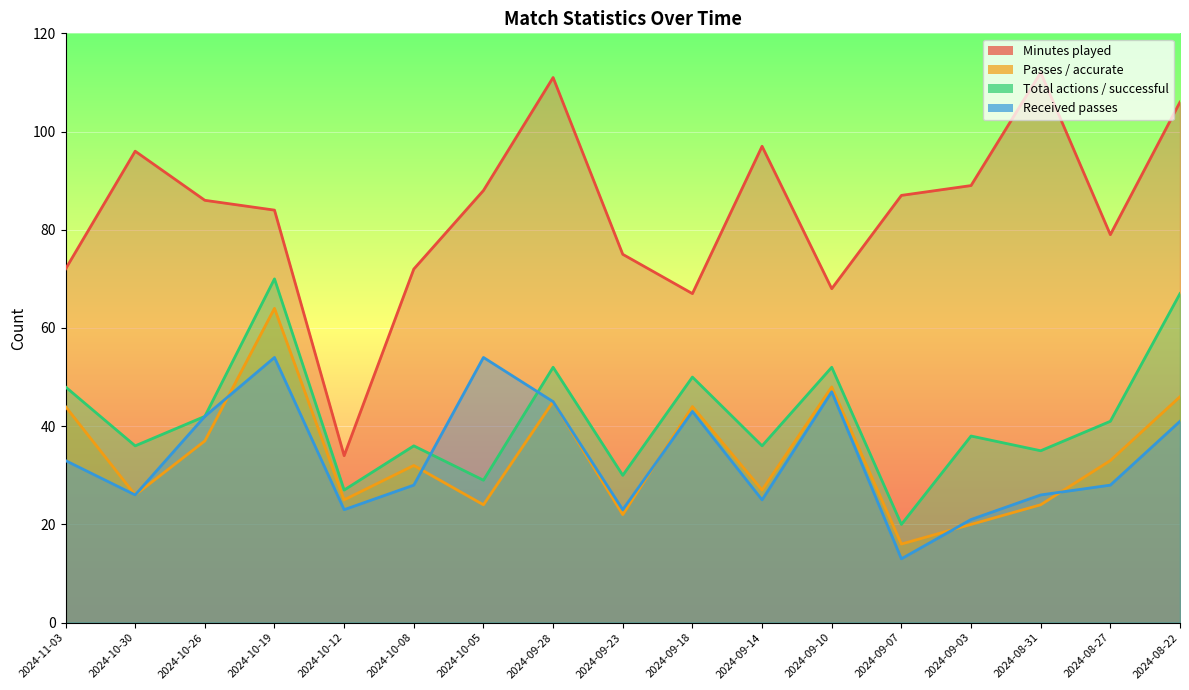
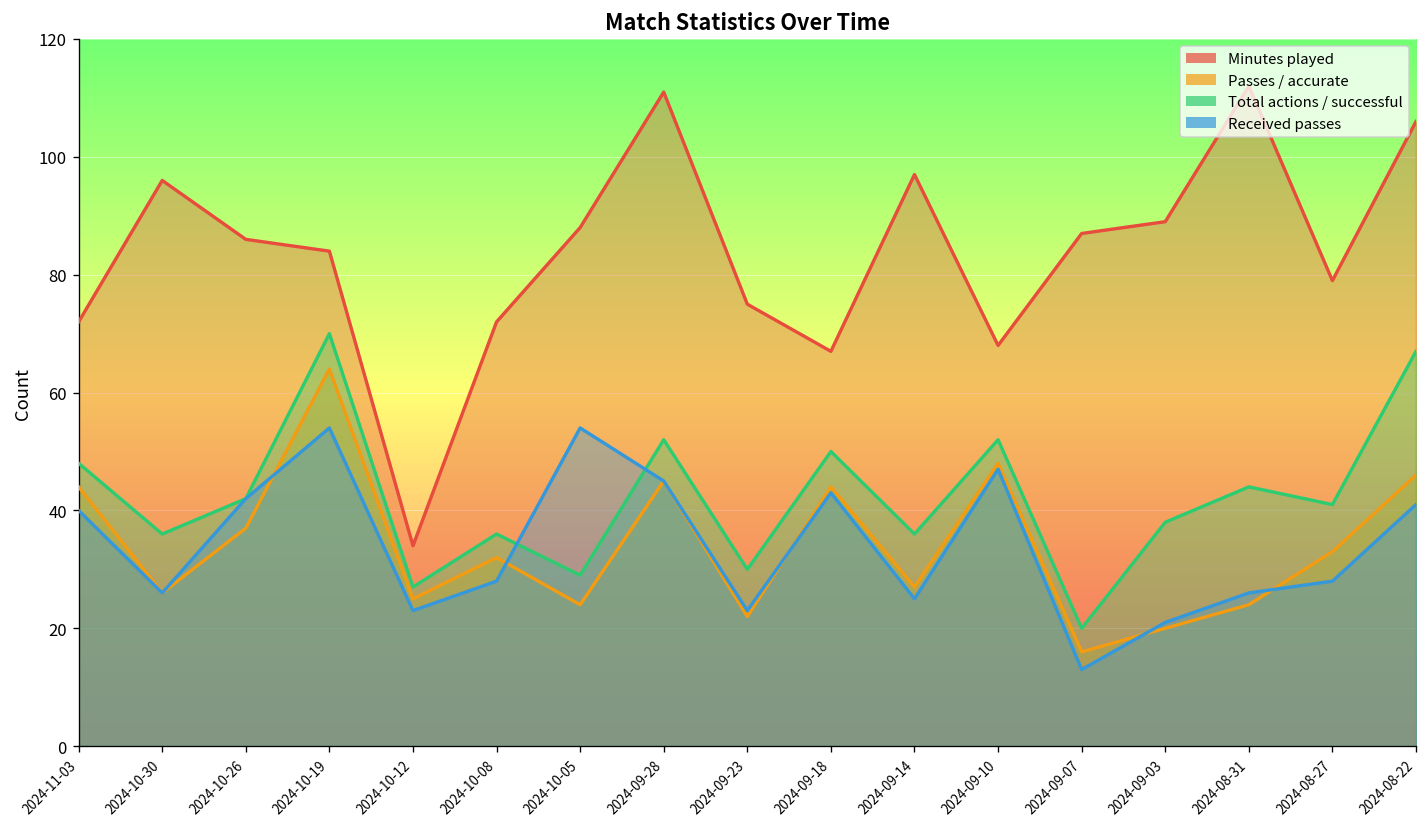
  {
    "Total actions / successful": {
      "2024-11-03": 48,
      "2024-10-30": 36,
      "2024-10-19": 70,
      "2024-10-12": 27,
      "2024-10-08": 36,
      "2024-10-05": 29,
      "2024-09-28": 52,
      "2024-09-23": 30,
      "2024-09-18": 50,
      "2024-09-14": 36,
      "2024-09-10": 52,
      "2024-09-07": 20,
      "2024-09-03": 38,
-     "2024-08-31": 35,
+     "2024-08-31": 44,
      "2024-08-27": 41,
      "2024-08-22": 67
    },
    "Received passes": {
-     "2024-11-03": 33,
+     "2024-11-03": 40,
      "2024-10-19": 54,
      "2024-10-12": 23,
      "2024-10-08": 28,
      "2024-10-05": 54,
      "2024-09-23": 23,
      "2024-09-18": 43,
      "2024-09-14": 25,
      "2024-09-10": 47,
      "2024-09-07": 13,
      "2024-09-03": 21,
      "2024-08-31": 26,
      "2024-08-27": 28,
      "2024-08-22": 41
    }
  }
